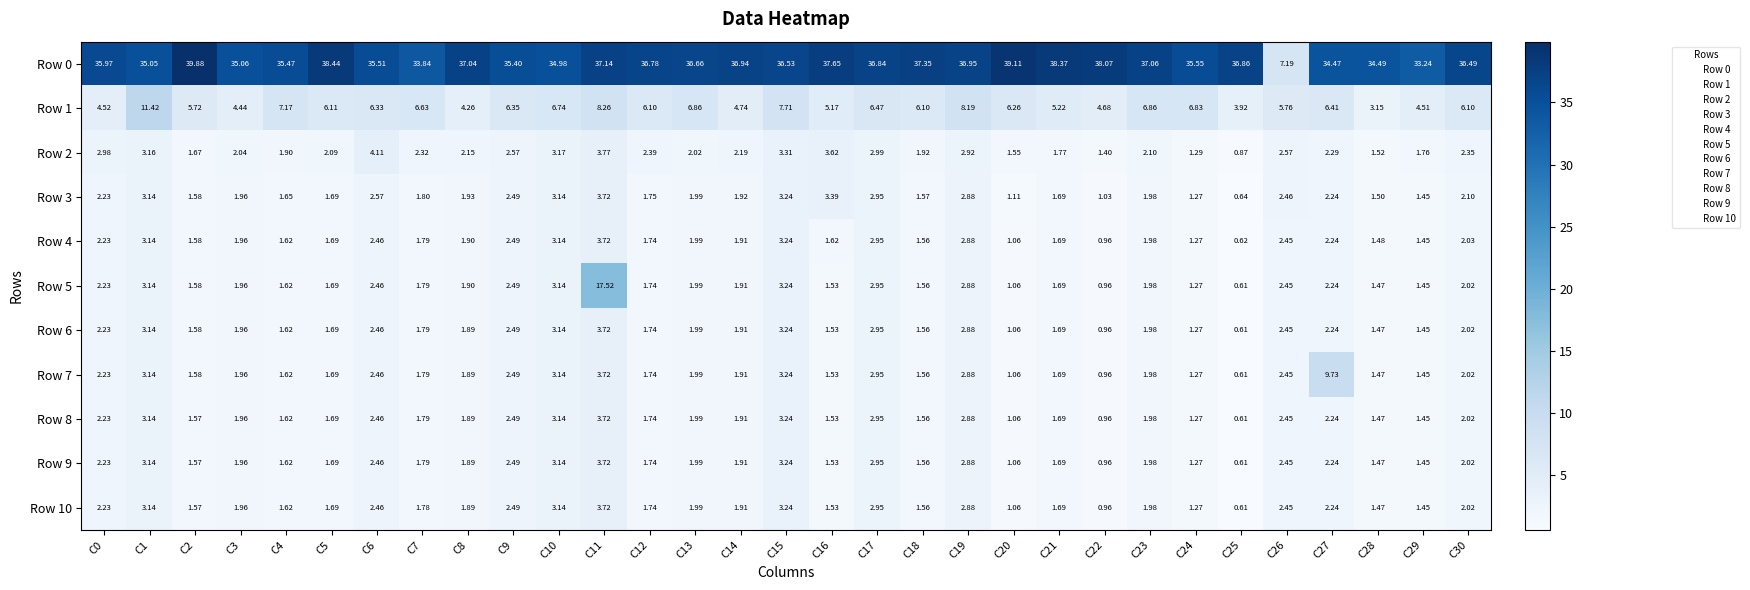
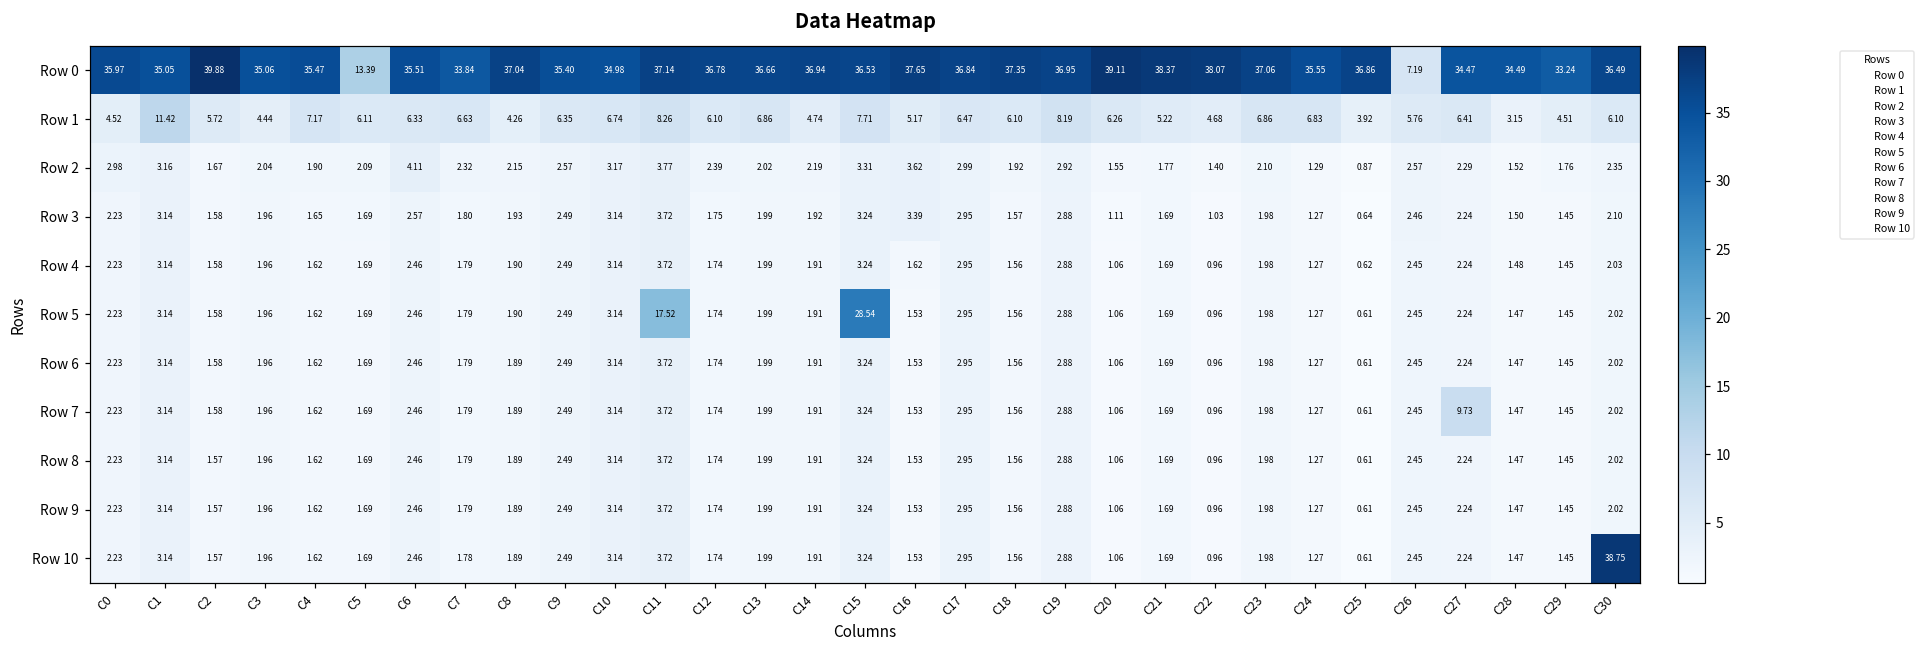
  {
    "Row 0": {
      "C0": 35.97,
      "C1": 35.05,
      "C2": 39.88,
      "C3": 35.06,
      "C4": 35.47,
-     "C5": 38.44,
+     "C5": 13.39,
      "C6": 35.51,
      "C7": 33.84,
      "C8": 37.04,
      "C9": 35.40,
      "C10": 34.98,
      "C11": 37.14,
      "C12": 36.78,
      "C13": 36.66,
      "C14": 36.94,
      "C15": 36.53,
      "C16": 37.65,
      "C17": 36.84,
      "C18": 37.35,
      "C19": 36.95,
      "C20": 39.11,
      "C21": 38.37,
      "C22": 38.07,
      "C23": 37.06,
      "C24": 35.55,
      "C25": 36.86,
      "C26": 7.19,
      "C27": 34.47,
      "C28": 34.49,
      "C29": 33.24,
      "C30": 36.49
    },
    "Row 5": {
      "C0": 2.23,
      "C1": 3.14,
      "C2": 1.58,
      "C3": 1.96,
      "C4": 1.62,
      "C5": 1.69,
      "C6": 2.46,
      "C7": 1.79,
      "C8": 1.90,
      "C9": 2.49,
      "C10": 3.14,
      "C11": 17.52,
      "C12": 1.74,
      "C13": 1.99,
      "C14": 1.91,
-     "C15": 3.24,
+     "C15": 28.54,
      "C16": 1.53,
      "C17": 2.95,
      "C18": 1.56,
      "C19": 2.88,
      "C20": 1.06,
      "C21": 1.69,
      "C22": 0.96,
      "C23": 1.98,
      "C24": 1.27,
      "C25": 0.61,
      "C26": 2.45,
      "C27": 2.24,
      "C28": 1.47,
      "C29": 1.45,
      "C30": 2.02
    },
    "Row 10": {
      "C0": 2.23,
      "C1": 3.14,
      "C2": 1.57,
      "C3": 1.96,
      "C4": 1.62,
      "C5": 1.69,
      "C6": 2.46,
      "C7": 1.78,
      "C8": 1.89,
      "C9": 2.49,
      "C10": 3.14,
      "C11": 3.72,
      "C12": 1.74,
      "C13": 1.99,
      "C14": 1.91,
      "C15": 3.24,
      "C16": 1.53,
      "C17": 2.95,
      "C18": 1.56,
      "C19": 2.88,
      "C20": 1.06,
      "C21": 1.69,
      "C22": 0.96,
      "C23": 1.98,
      "C24": 1.27,
      "C25": 0.61,
      "C26": 2.45,
      "C27": 2.24,
      "C28": 1.47,
      "C29": 1.45,
-     "C30": 2.02
+     "C30": 38.75
    }
  }
